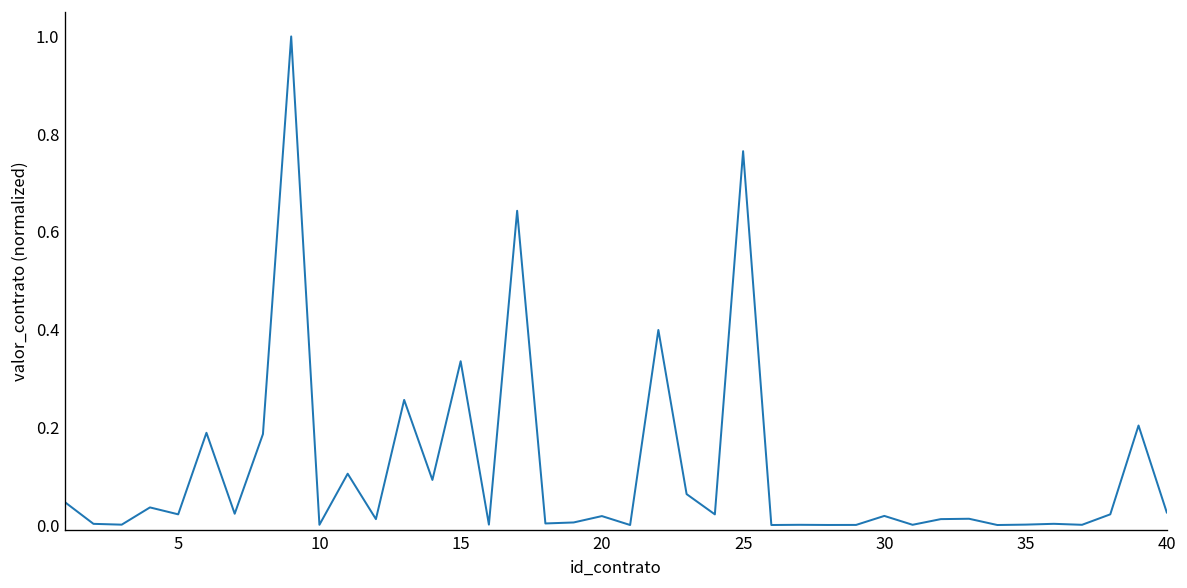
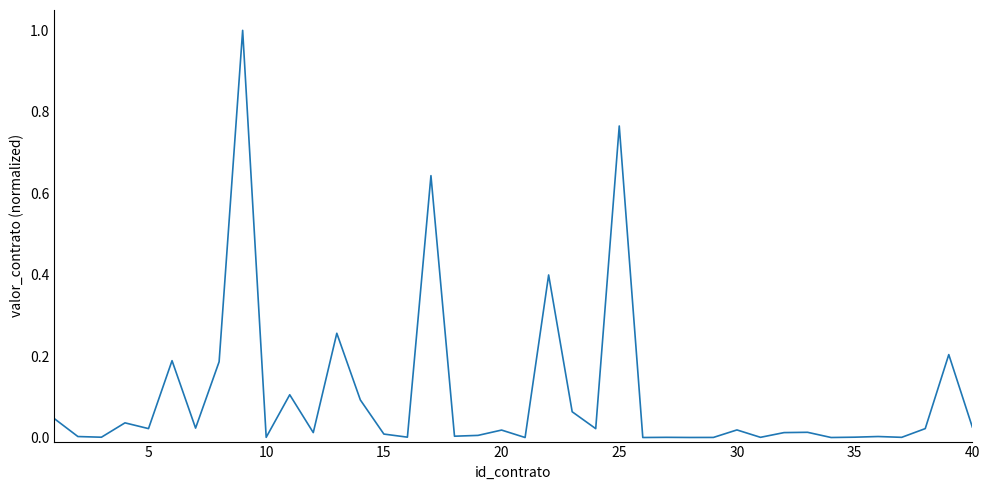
  {
    "5": 0.02,
    "10": 0.00,
-   "15": 0.34,
+   "15": 0.01,
    "20": 0.02,
    "25": 0.77,
    "30": 0.02,
    "35": 0.00,
    "40": 0.03
  }
